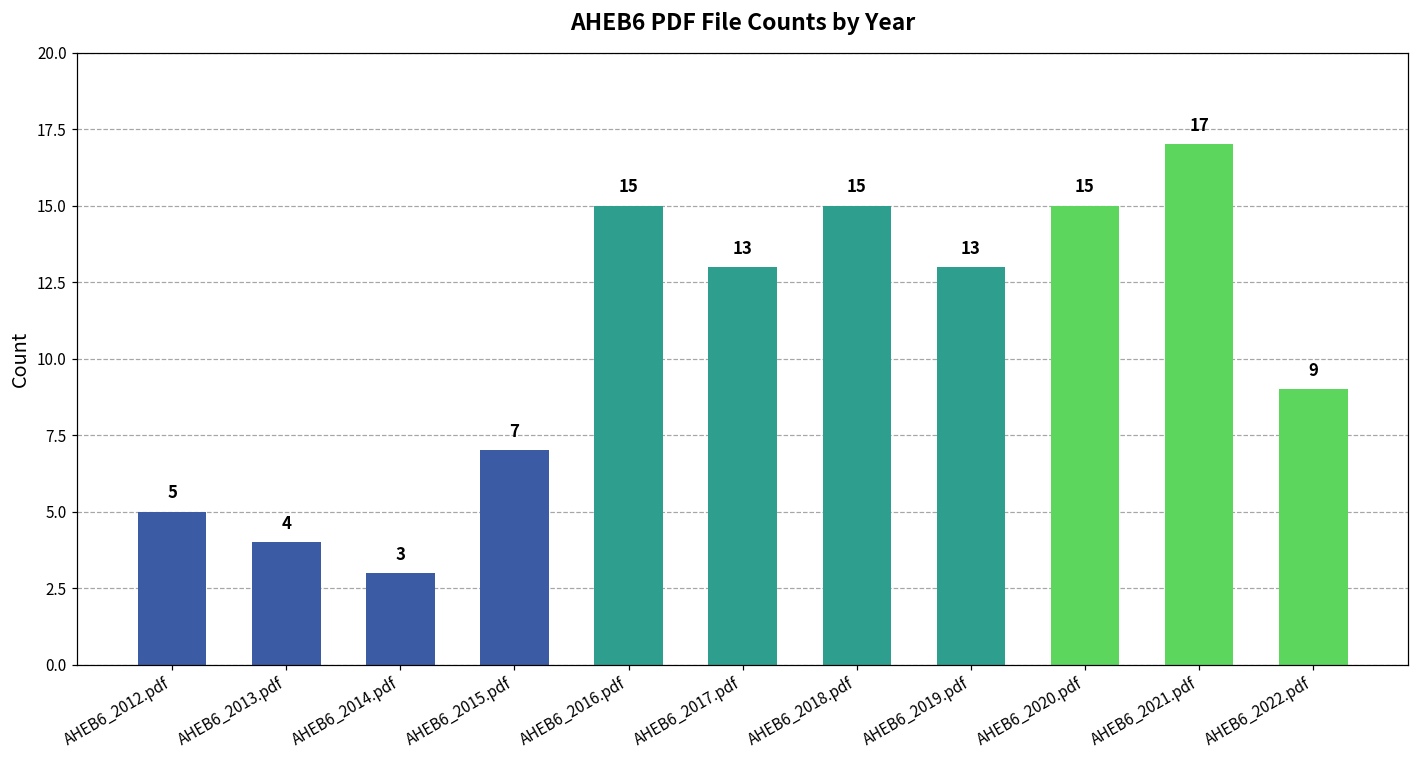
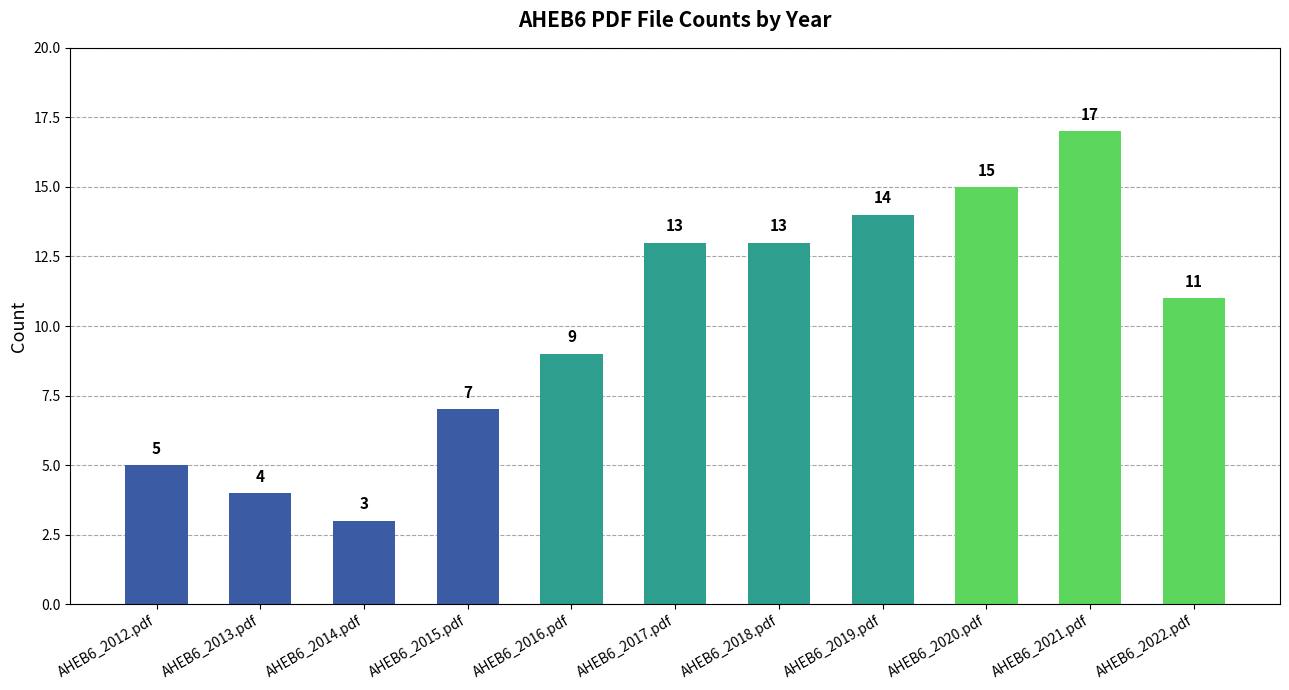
  {
    "AHEB6_2012.pdf": 5,
    "AHEB6_2013.pdf": 4,
    "AHEB6_2014.pdf": 3,
    "AHEB6_2015.pdf": 7,
-   "AHEB6_2016.pdf": 15,
+   "AHEB6_2016.pdf": 9,
    "AHEB6_2017.pdf": 13,
-   "AHEB6_2018.pdf": 15,
-   "AHEB6_2019.pdf": 13,
+   "AHEB6_2018.pdf": 13,
+   "AHEB6_2019.pdf": 14,
    "AHEB6_2020.pdf": 15,
    "AHEB6_2021.pdf": 17,
-   "AHEB6_2022.pdf": 9
+   "AHEB6_2022.pdf": 11
  }
